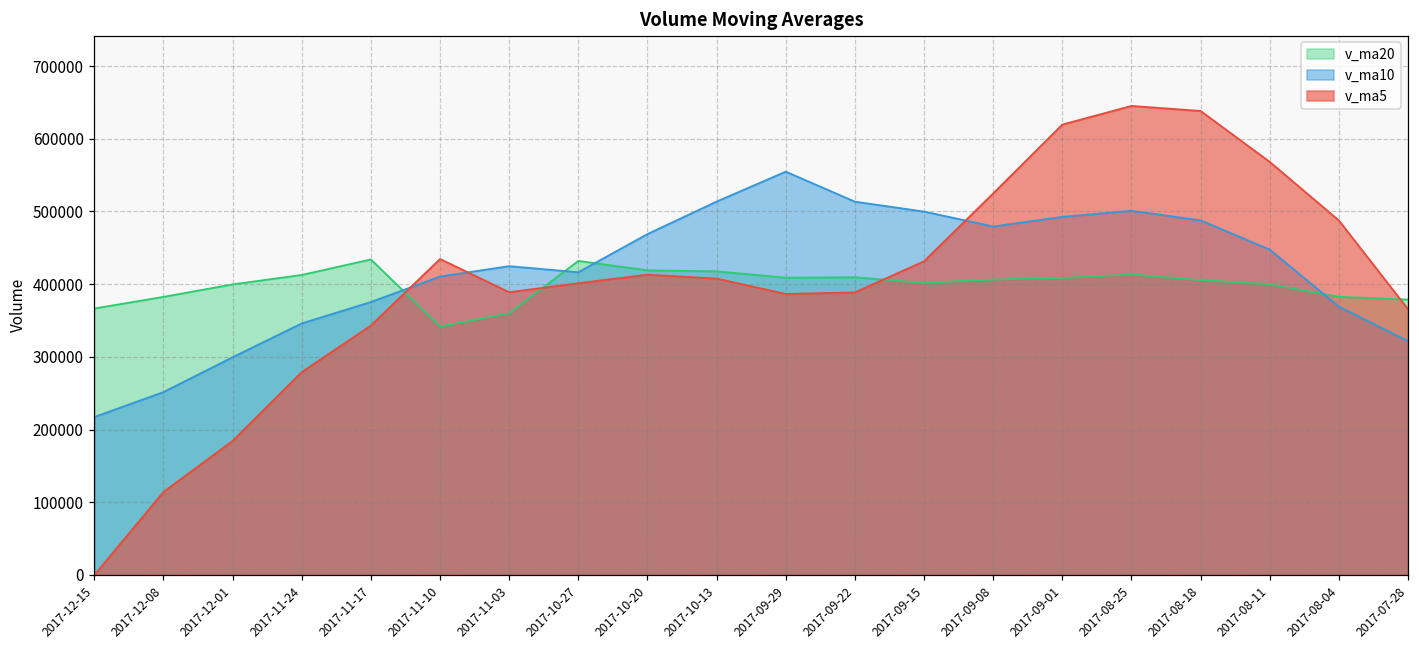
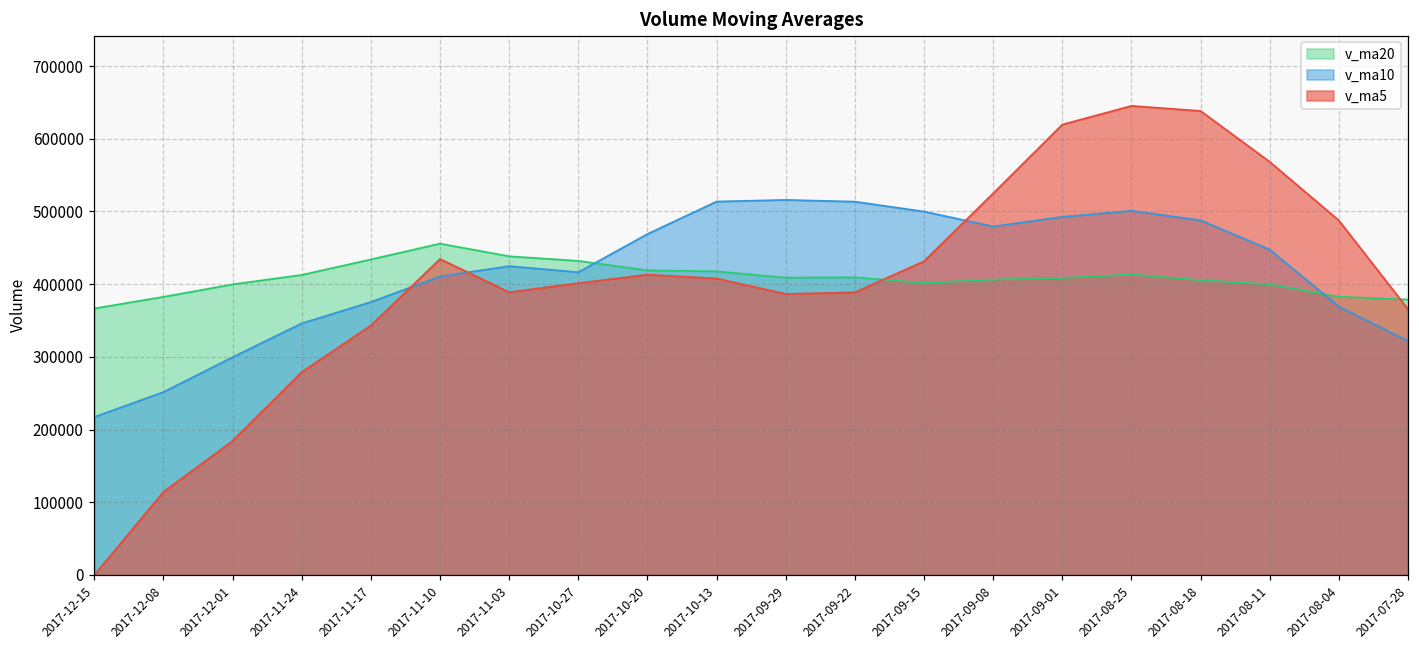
  {
    "v_ma20": {
      "2017-12-15": 370000,
      "2017-12-08": 380000,
      "2017-12-01": 400000,
      "2017-11-24": 410000,
      "2017-11-17": 430000,
-     "2017-11-10": 340000,
-     "2017-11-03": 360000,
+     "2017-11-10": 460000,
+     "2017-11-03": 440000,
      "2017-10-27": 430000,
      "2017-10-20": 420000,
      "2017-10-13": 420000,
      "2017-09-29": 410000,
      "2017-09-22": 410000,
      "2017-09-15": 400000,
      "2017-09-08": 410000,
      "2017-09-01": 410000,
      "2017-08-25": 410000,
      "2017-08-18": 410000,
      "2017-08-11": 400000,
      "2017-08-04": 380000,
      "2017-07-28": 380000
    },
    "v_ma10": {
      "2017-12-15": 220000,
      "2017-12-08": 250000,
      "2017-12-01": 300000,
      "2017-11-24": 350000,
      "2017-11-17": 380000,
      "2017-11-10": 410000,
      "2017-11-03": 420000,
      "2017-10-27": 420000,
      "2017-10-20": 470000,
      "2017-10-13": 510000,
-     "2017-09-29": 550000,
+     "2017-09-29": 520000,
      "2017-09-22": 510000,
      "2017-09-15": 500000,
      "2017-09-08": 480000,
      "2017-09-01": 490000,
      "2017-08-25": 500000,
      "2017-08-18": 490000,
      "2017-08-11": 450000,
      "2017-08-04": 370000,
      "2017-07-28": 320000
    },
    "v_ma5": {
      "2017-12-15": 0,
      "2017-12-08": 110000,
      "2017-12-01": 180000,
      "2017-11-24": 280000,
      "2017-11-17": 340000,
      "2017-11-10": 430000,
      "2017-11-03": 390000,
      "2017-10-27": 400000,
      "2017-10-20": 410000,
      "2017-10-13": 410000,
      "2017-09-29": 390000,
      "2017-09-22": 390000,
      "2017-09-15": 430000,
      "2017-09-08": 520000,
      "2017-09-01": 620000,
      "2017-08-25": 650000,
      "2017-08-18": 640000,
      "2017-08-11": 570000,
      "2017-08-04": 490000,
      "2017-07-28": 370000
    }
  }
